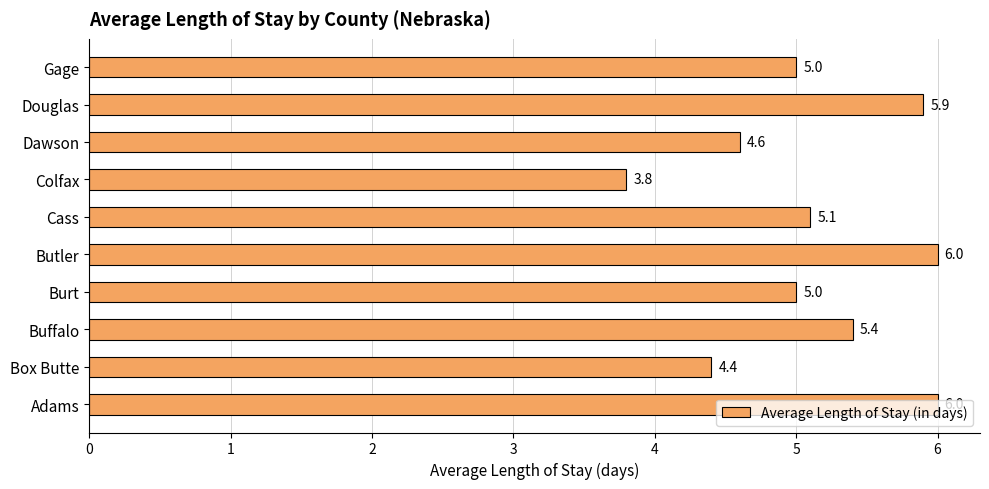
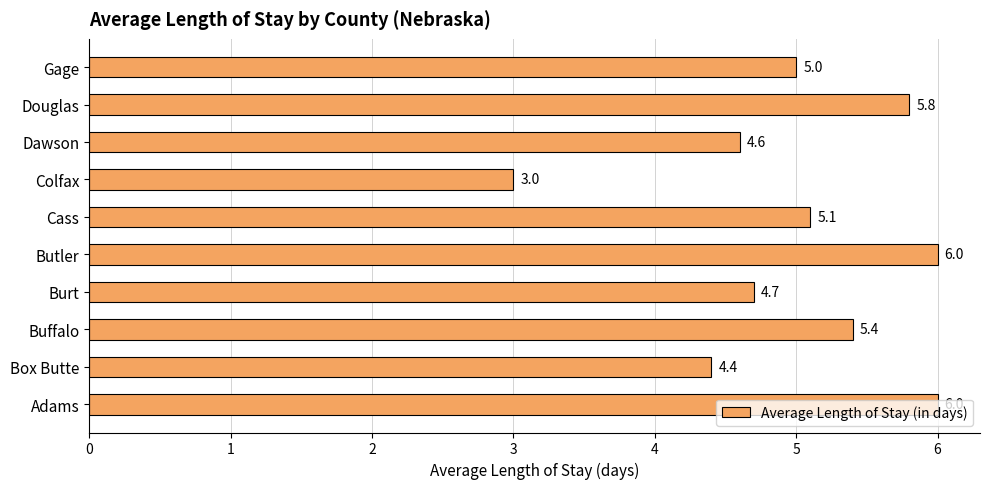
  {
    "Gage": 5.0,
-   "Douglas": 5.9,
+   "Douglas": 5.8,
    "Dawson": 4.6,
-   "Colfax": 3.8,
+   "Colfax": 3.0,
    "Cass": 5.1,
    "Butler": 6.0,
-   "Burt": 5.0,
+   "Burt": 4.7,
    "Buffalo": 5.4,
    "Box Butte": 4.4
  }
